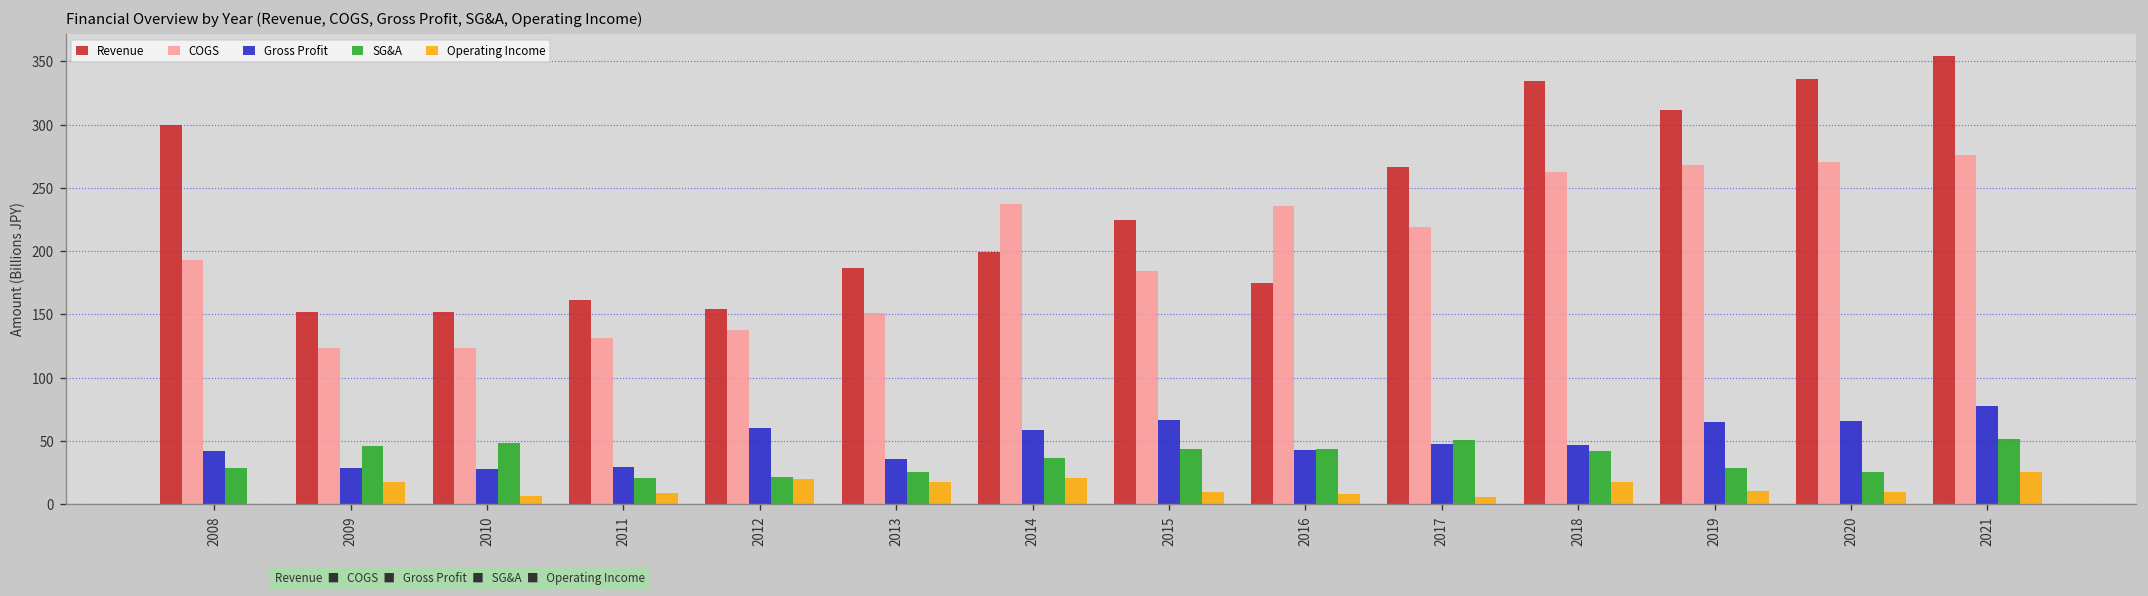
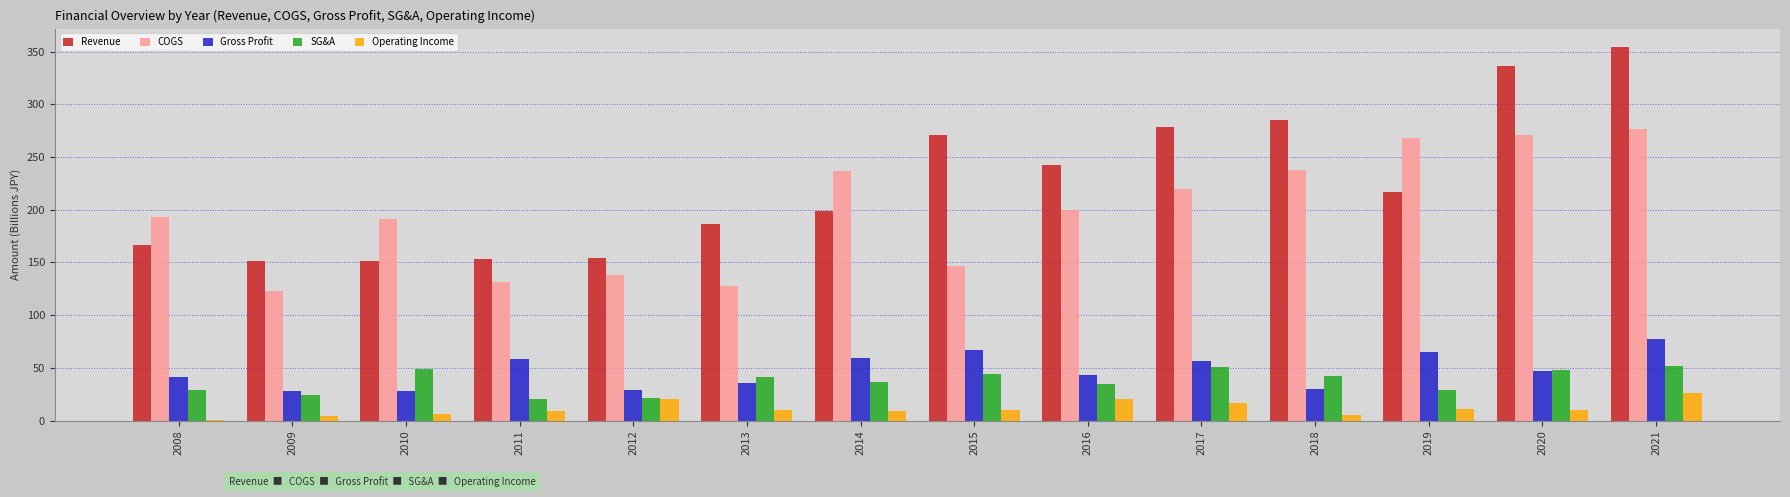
  {
    "Revenue": {
-     "2008": 300,
+     "2008": 166,
      "2009": 152,
      "2010": 152,
-     "2011": 161,
+     "2011": 153,
      "2012": 154,
      "2013": 187,
      "2014": 199,
-     "2015": 225,
-     "2016": 175,
-     "2017": 267,
-     "2018": 335,
-     "2019": 312,
+     "2015": 270,
+     "2016": 242,
+     "2017": 278,
+     "2018": 285,
+     "2019": 217,
      "2020": 336,
      "2021": 354
    },
    "COGS": {
      "2008": 193,
      "2009": 123,
-     "2010": 124,
+     "2010": 191,
      "2011": 132,
      "2012": 138,
-     "2013": 151,
+     "2013": 128,
      "2014": 237,
-     "2015": 184,
-     "2016": 236,
+     "2015": 147,
+     "2016": 199,
      "2017": 219,
-     "2018": 262,
+     "2018": 237,
      "2019": 268,
      "2020": 271,
      "2021": 276
    },
    "Gross Profit": {
      "2008": 42,
      "2009": 28,
      "2010": 28,
-     "2011": 30,
-     "2012": 60,
+     "2011": 58,
+     "2012": 29,
      "2013": 35,
      "2014": 59,
      "2015": 67,
      "2016": 43,
-     "2017": 47,
-     "2018": 47,
+     "2017": 57,
+     "2018": 30,
      "2019": 65,
-     "2020": 66,
+     "2020": 47,
      "2021": 78
    },
    "SG&A": {
      "2008": 29,
-     "2009": 46,
+     "2009": 24,
      "2010": 49,
      "2011": 21,
      "2012": 21,
-     "2013": 26,
+     "2013": 41,
      "2014": 37,
      "2015": 44,
-     "2016": 43,
+     "2016": 35,
      "2017": 51,
      "2018": 42,
      "2019": 29,
-     "2020": 25,
+     "2020": 48,
      "2021": 52
    },
    "Operating Income": {
-     "2009": 18,
+     "2009": 4,
      "2010": 6,
      "2011": 9,
      "2012": 20,
-     "2013": 18,
-     "2014": 21,
+     "2013": 10,
+     "2014": 9,
      "2015": 10,
-     "2016": 8,
-     "2017": 6,
-     "2018": 17,
+     "2016": 20,
+     "2017": 17,
+     "2018": 5,
      "2019": 11,
      "2020": 10,
      "2021": 26
    }
  }
